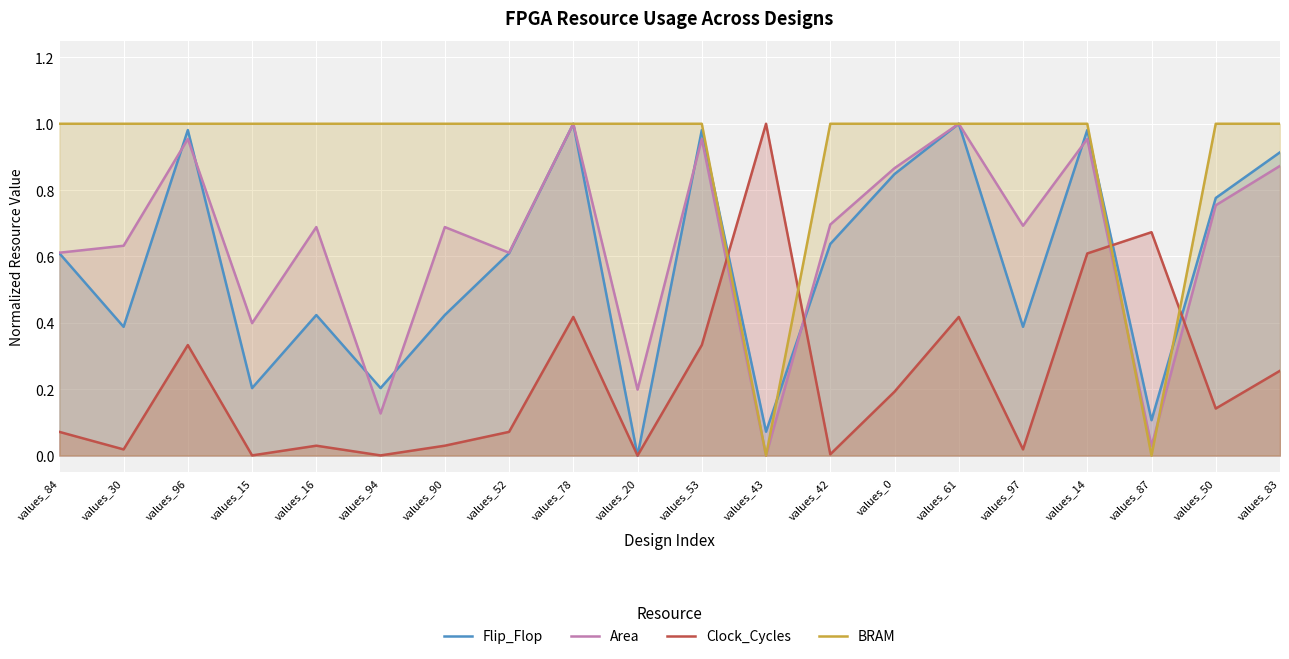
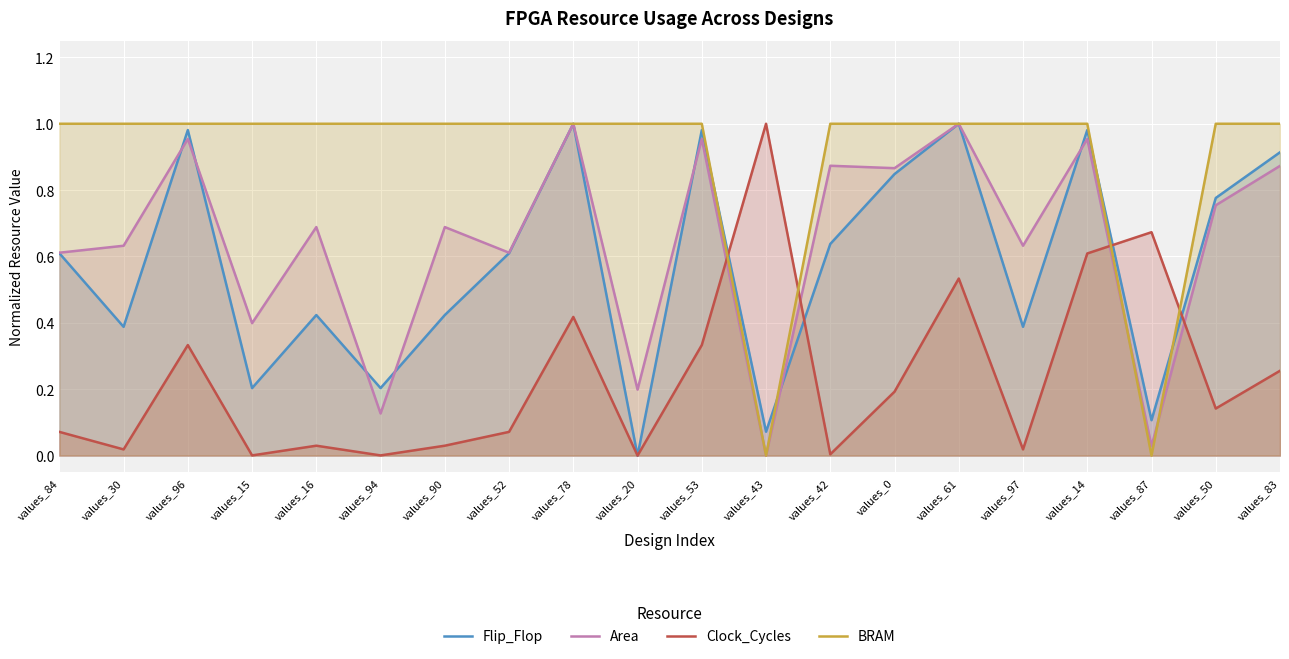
  {
    "Flip_Flop": {
      "values_30": 0.39,
      "values_96": 0.98,
      "values_15": 0.20,
      "values_16": 0.42,
      "values_94": 0.20,
      "values_90": 0.42,
      "values_53": 0.98,
      "values_43": 0.07,
      "values_42": 0.64,
      "values_0": 0.85,
      "values_97": 0.39,
      "values_14": 0.98,
      "values_87": 0.11,
      "values_50": 0.78,
      "values_83": 0.91
    },
    "Area": {
      "values_30": 0.63,
      "values_96": 0.95,
      "values_15": 0.40,
      "values_16": 0.69,
      "values_94": 0.13,
      "values_90": 0.69,
      "values_20": 0.20,
      "values_53": 0.95,
-     "values_42": 0.70,
+     "values_42": 0.87,
      "values_0": 0.87,
-     "values_97": 0.69,
+     "values_97": 0.63,
      "values_14": 0.95,
      "values_87": 0.03,
      "values_50": 0.75,
      "values_83": 0.87
    },
    "Clock_Cycles": {
      "values_84": 0.07,
      "values_30": 0.02,
      "values_96": 0.33,
      "values_15": 0.00,
      "values_16": 0.03,
      "values_94": 0.00,
      "values_90": 0.03,
      "values_52": 0.07,
      "values_78": 0.42,
      "values_53": 0.33,
      "values_43": 1.00,
      "values_42": 0.00,
      "values_0": 0.19,
-     "values_61": 0.42,
+     "values_61": 0.53,
      "values_97": 0.02,
      "values_14": 0.61,
      "values_87": 0.67,
      "values_50": 0.14,
      "values_83": 0.26
    },
    "BRAM": {
      "values_84": 1.00,
      "values_30": 1.00,
      "values_96": 1.00,
      "values_15": 1.00,
      "values_16": 1.00,
      "values_94": 1.00,
      "values_90": 1.00,
      "values_52": 1.00,
      "values_20": 1.00,
      "values_53": 1.00,
      "values_42": 1.00,
      "values_0": 1.00,
      "values_97": 1.00,
      "values_14": 1.00,
      "values_87": 0.00,
      "values_50": 1.00,
      "values_83": 1.00
    }
  }
